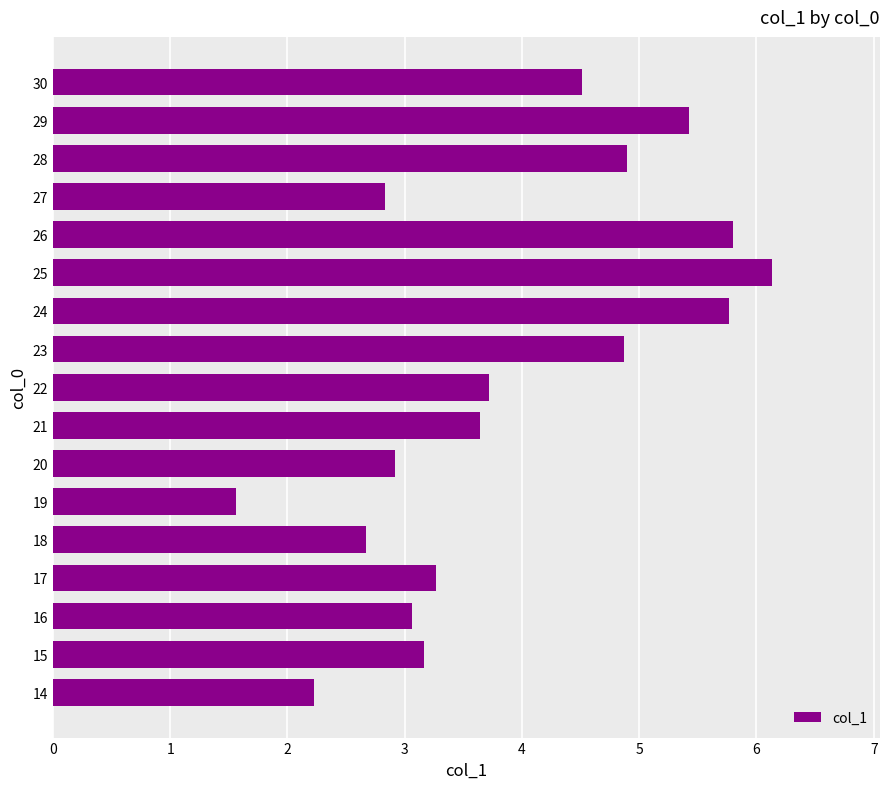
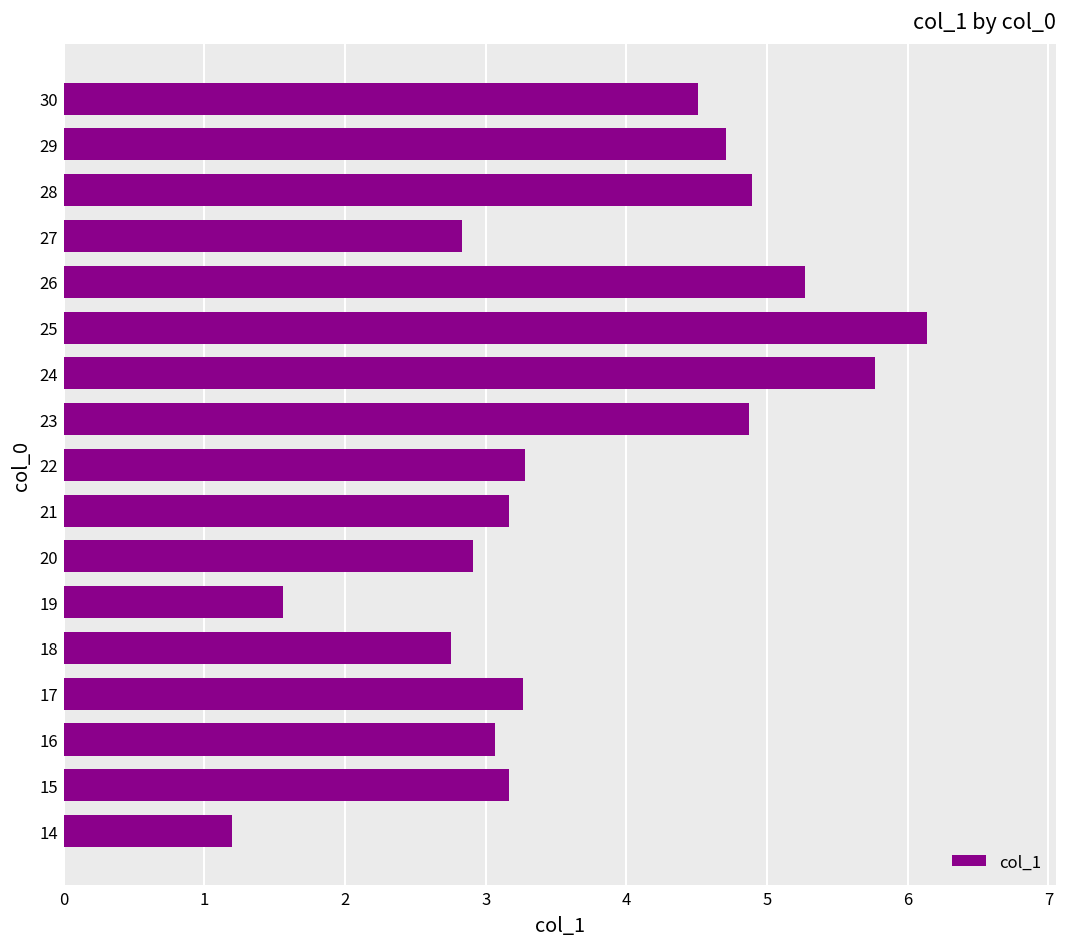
  {
    "30": 4.51,
-   "29": 5.43,
+   "29": 4.71,
    "28": 4.89,
    "27": 2.83,
-   "26": 5.80,
+   "26": 5.27,
    "25": 6.13,
    "24": 5.77,
    "23": 4.87,
-   "22": 3.72,
-   "21": 3.64,
+   "22": 3.28,
+   "21": 3.17,
    "20": 2.91,
    "19": 1.56,
-   "18": 2.67,
+   "18": 2.75,
    "17": 3.26,
    "16": 3.07,
    "15": 3.17,
-   "14": 2.23
+   "14": 1.20
  }
